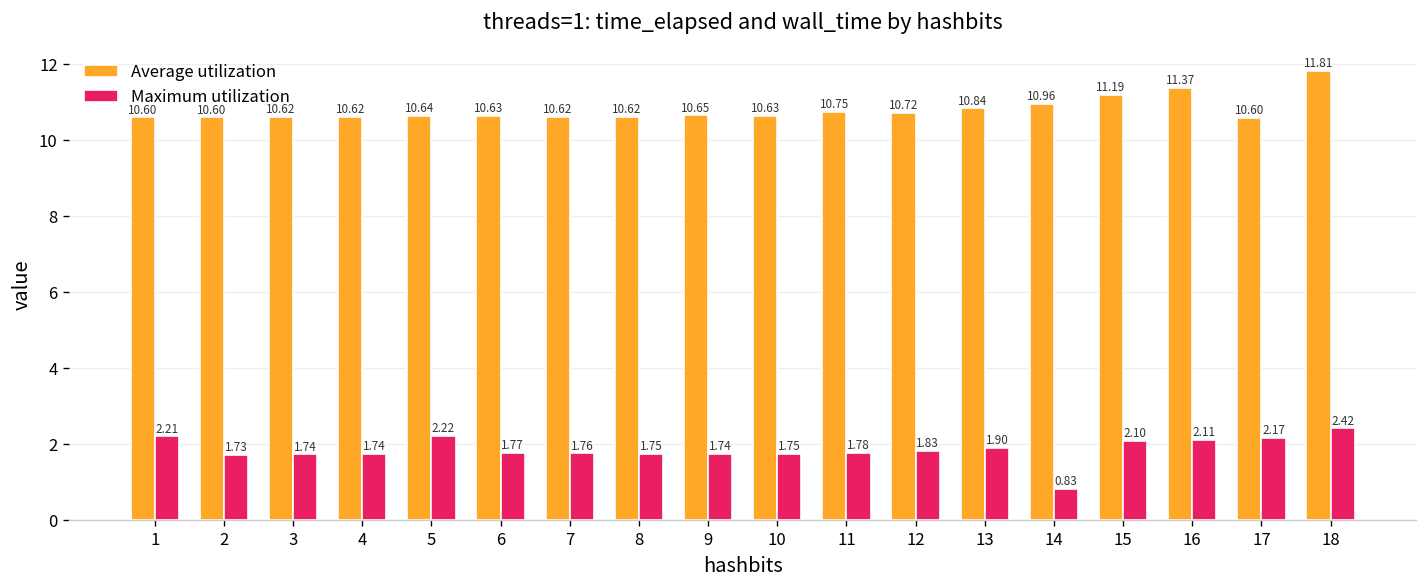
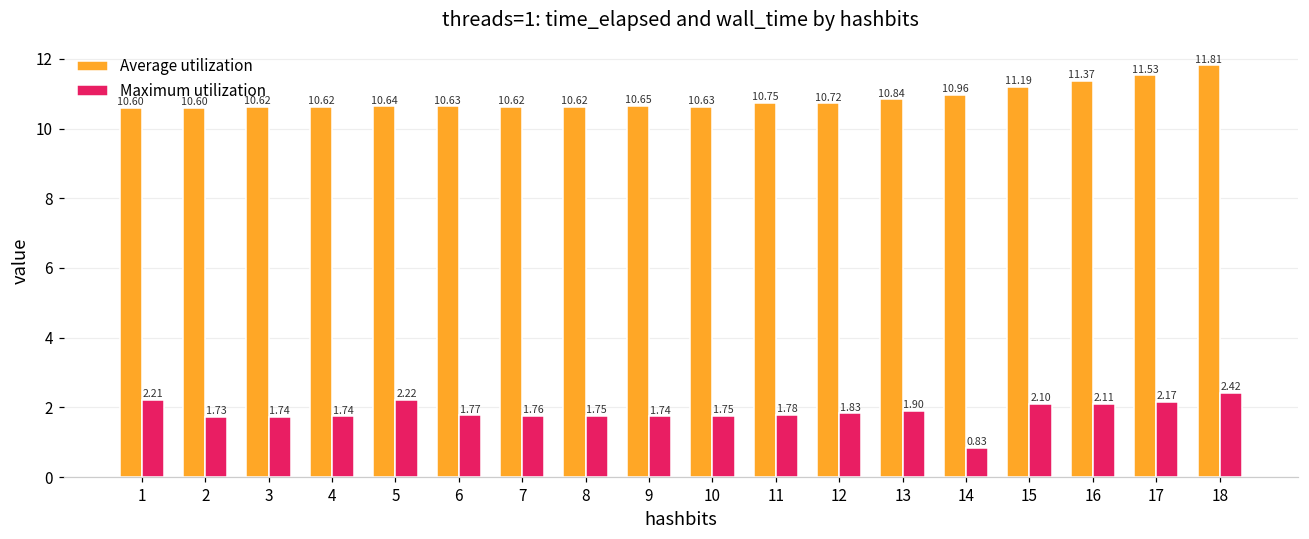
  {
    "Average utilization": {
      "1": 10.60,
      "2": 10.60,
      "3": 10.62,
      "4": 10.62,
      "5": 10.64,
      "6": 10.63,
      "7": 10.62,
      "8": 10.62,
      "9": 10.65,
      "10": 10.63,
      "11": 10.75,
      "12": 10.72,
      "13": 10.84,
      "14": 10.96,
      "15": 11.19,
      "16": 11.37,
-     "17": 10.60,
+     "17": 11.53,
      "18": 11.81
    },
    "Maximum utilization": {
      "1": 2.21,
      "2": 1.73,
      "3": 1.74,
      "4": 1.74,
      "5": 2.22,
      "6": 1.77,
      "7": 1.76,
      "8": 1.75,
      "9": 1.74,
      "10": 1.75,
      "11": 1.78,
      "12": 1.83,
      "13": 1.90,
      "14": 0.83,
      "15": 2.10,
      "16": 2.11,
      "17": 2.17,
      "18": 2.42
    }
  }
